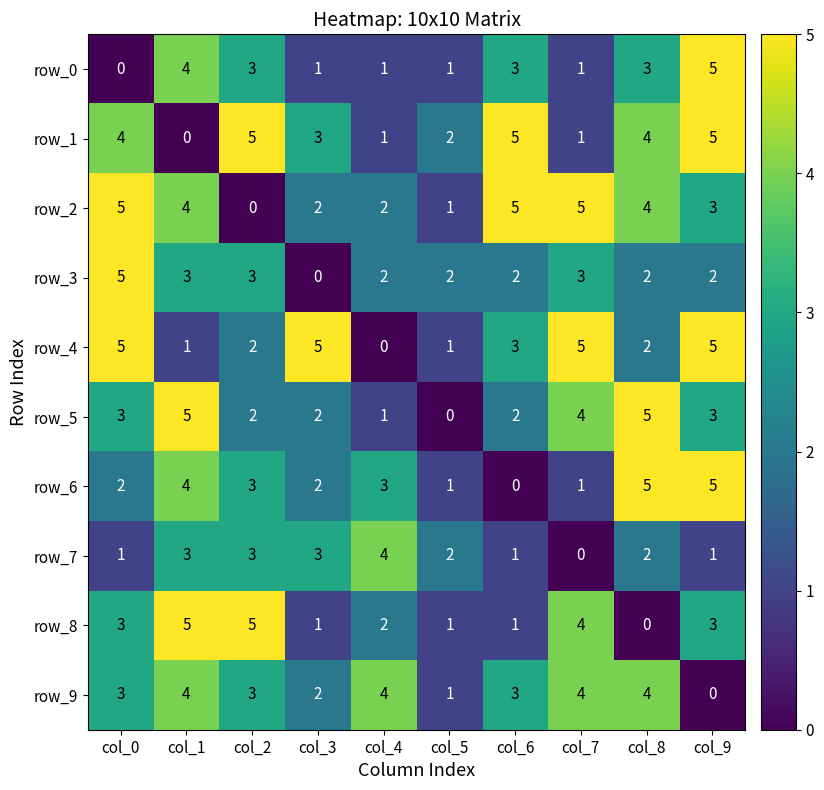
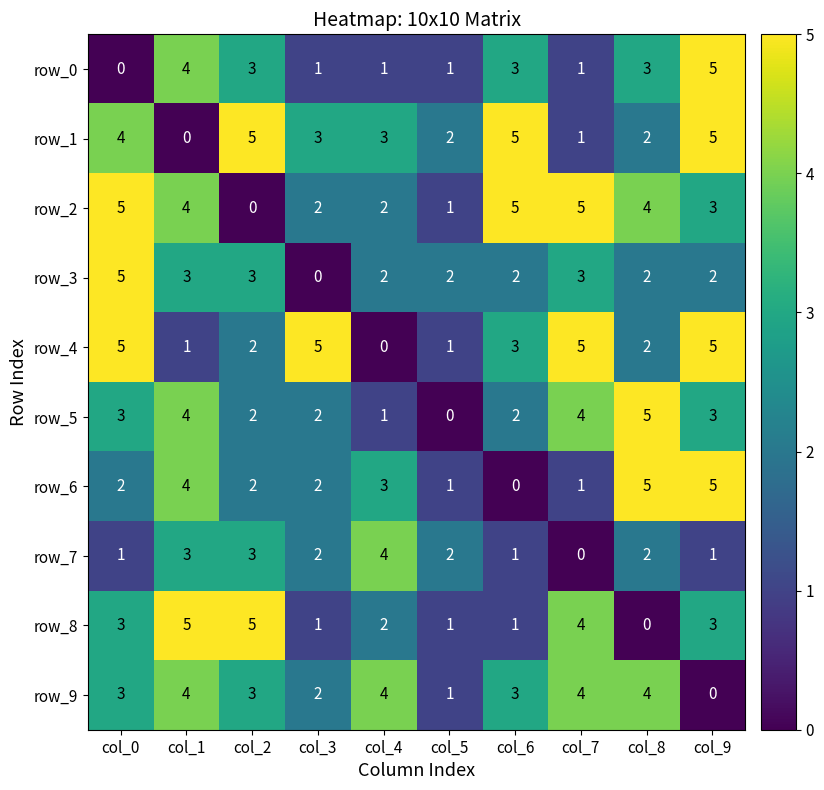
  {
    "row_0": {
      "col_0": 0,
      "col_1": 4,
      "col_2": 3,
      "col_3": 1,
      "col_4": 1,
      "col_5": 1,
      "col_6": 3,
      "col_7": 1,
      "col_8": 3,
      "col_9": 5
    },
    "row_1": {
      "col_0": 4,
      "col_1": 0,
      "col_2": 5,
      "col_3": 3,
-     "col_4": 1,
+     "col_4": 3,
      "col_5": 2,
      "col_6": 5,
      "col_7": 1,
-     "col_8": 4,
+     "col_8": 2,
      "col_9": 5
    },
    "row_2": {
      "col_0": 5,
      "col_1": 4,
      "col_2": 0,
      "col_3": 2,
      "col_4": 2,
      "col_5": 1,
      "col_6": 5,
      "col_7": 5,
      "col_8": 4,
      "col_9": 3
    },
    "row_3": {
      "col_0": 5,
      "col_1": 3,
      "col_2": 3,
      "col_3": 0,
      "col_4": 2,
      "col_5": 2,
      "col_6": 2,
      "col_7": 3,
      "col_8": 2,
      "col_9": 2
    },
    "row_4": {
      "col_0": 5,
      "col_1": 1,
      "col_2": 2,
      "col_3": 5,
      "col_4": 0,
      "col_5": 1,
      "col_6": 3,
      "col_7": 5,
      "col_8": 2,
      "col_9": 5
    },
    "row_5": {
      "col_0": 3,
-     "col_1": 5,
+     "col_1": 4,
      "col_2": 2,
      "col_3": 2,
      "col_4": 1,
      "col_5": 0,
      "col_6": 2,
      "col_7": 4,
      "col_8": 5,
      "col_9": 3
    },
    "row_6": {
      "col_0": 2,
      "col_1": 4,
-     "col_2": 3,
+     "col_2": 2,
      "col_3": 2,
      "col_4": 3,
      "col_5": 1,
      "col_6": 0,
      "col_7": 1,
      "col_8": 5,
      "col_9": 5
    },
    "row_7": {
      "col_0": 1,
      "col_1": 3,
      "col_2": 3,
-     "col_3": 3,
+     "col_3": 2,
      "col_4": 4,
      "col_5": 2,
      "col_6": 1,
      "col_7": 0,
      "col_8": 2,
      "col_9": 1
    },
    "row_8": {
      "col_0": 3,
      "col_1": 5,
      "col_2": 5,
      "col_3": 1,
      "col_4": 2,
      "col_5": 1,
      "col_6": 1,
      "col_7": 4,
      "col_8": 0,
      "col_9": 3
    },
    "row_9": {
      "col_0": 3,
      "col_1": 4,
      "col_2": 3,
      "col_3": 2,
      "col_4": 4,
      "col_5": 1,
      "col_6": 3,
      "col_7": 4,
      "col_8": 4,
      "col_9": 0
    }
  }
